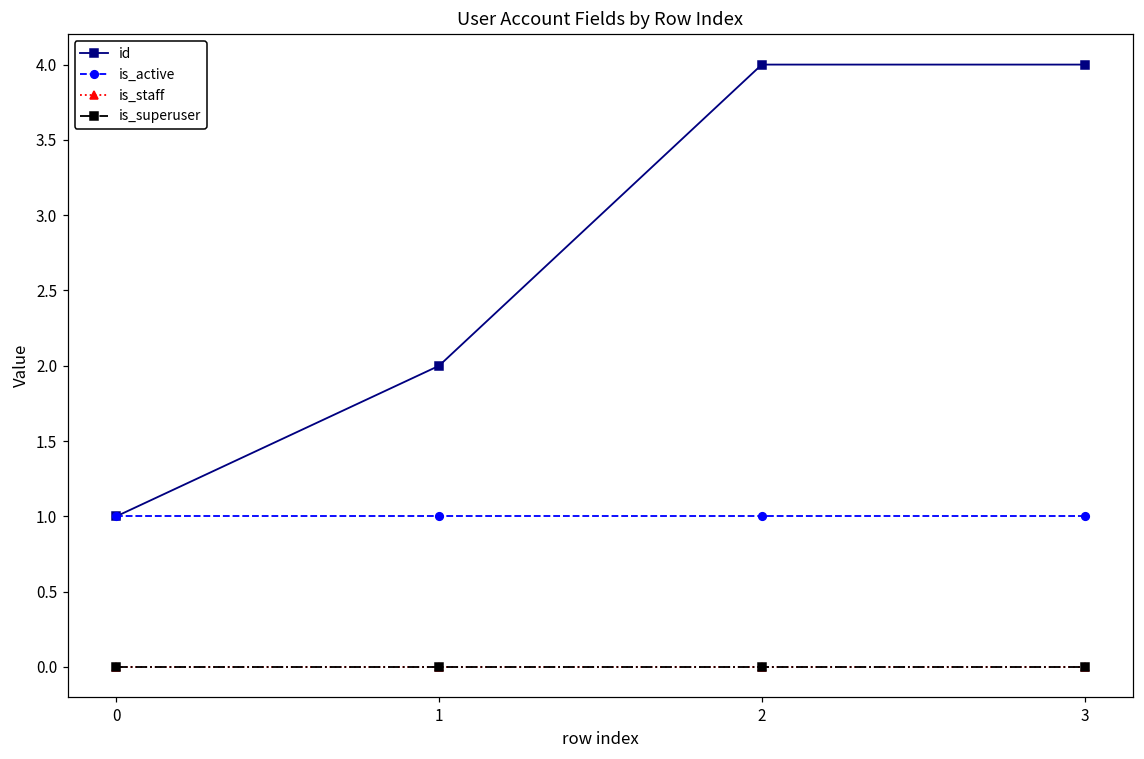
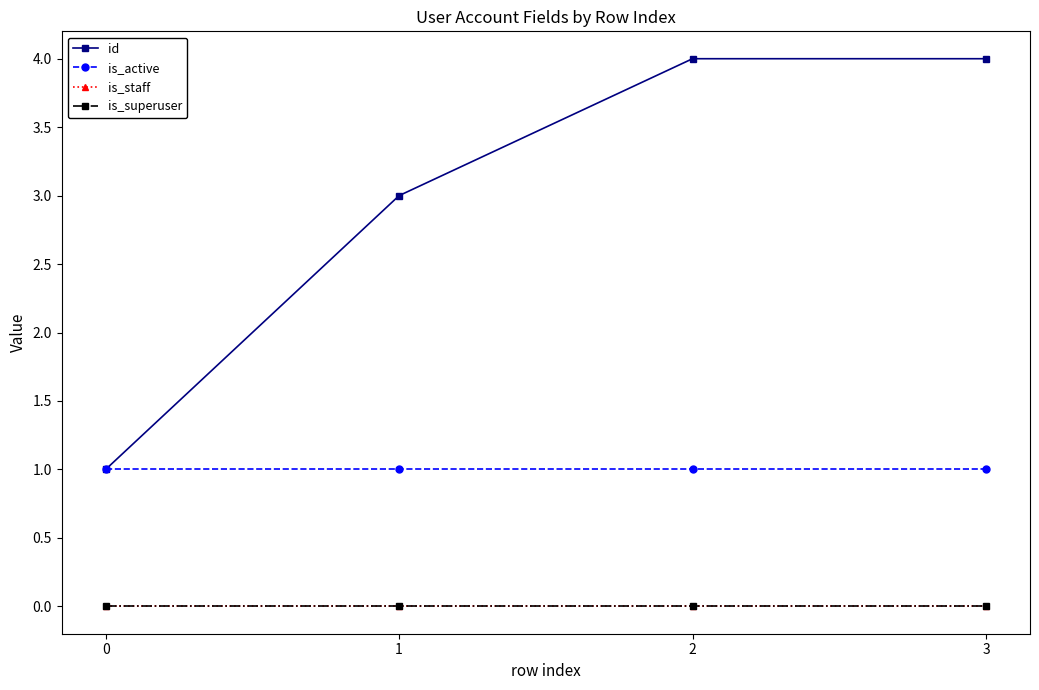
  {
    "id": {
-     "1": 2,
+     "1": 3,
      "2": 4,
      "3": 4
    },
    "is_active": {
      "1": 1,
      "2": 1,
      "3": 1
    },
    "is_superuser": {
      "0": 0,
      "1": 0,
      "2": 0,
      "3": 0
    }
  }
